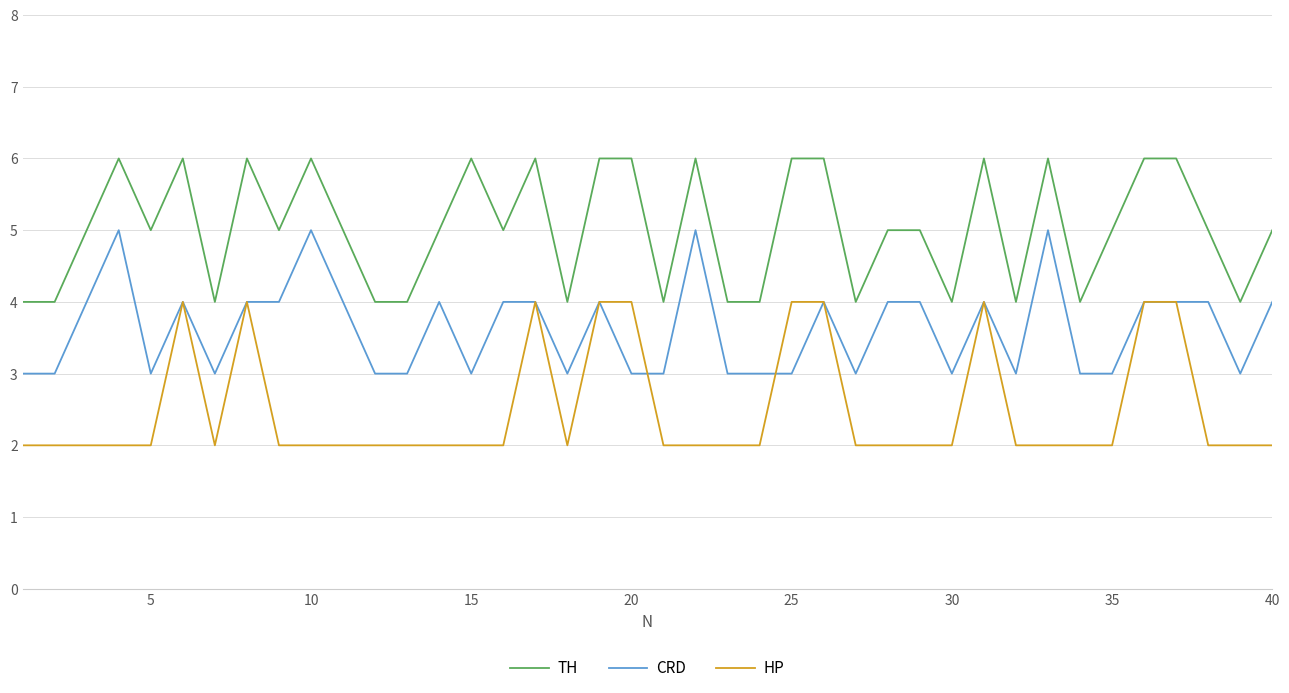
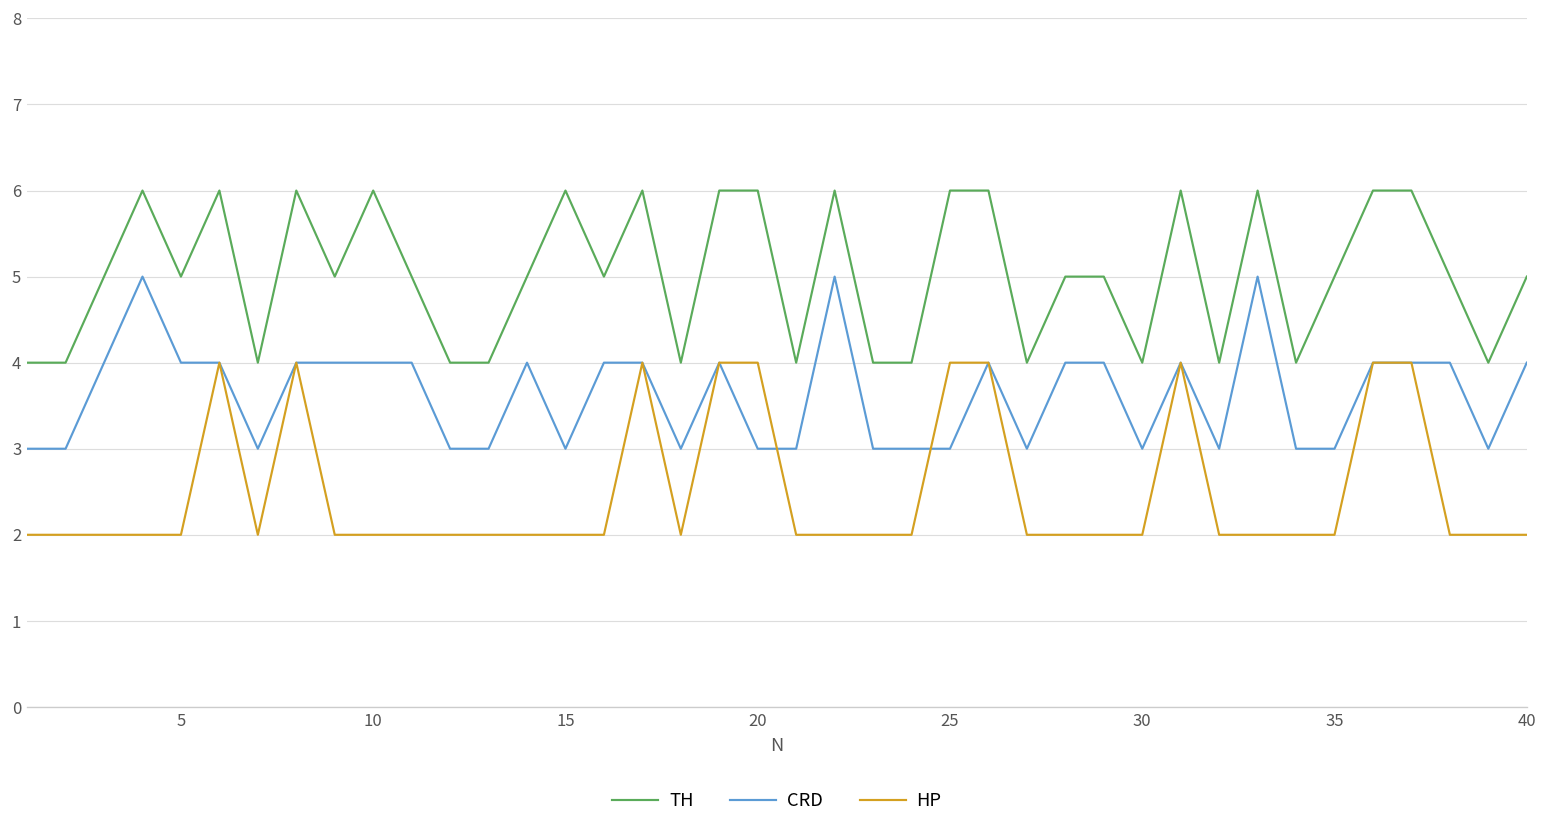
  {
    "TH": {
      "5": 5,
      "10": 6,
      "15": 6,
      "20": 6,
      "25": 6,
      "30": 4,
      "35": 5,
      "40": 5
    },
    "CRD": {
-     "5": 3,
-     "10": 5,
+     "5": 4,
+     "10": 4,
      "15": 3,
      "20": 3,
      "25": 3,
      "30": 3,
      "35": 3,
      "40": 4
    },
    "HP": {
      "5": 2,
      "10": 2,
      "15": 2,
      "20": 4,
      "25": 4,
      "30": 2,
      "35": 2,
      "40": 2
    }
  }
